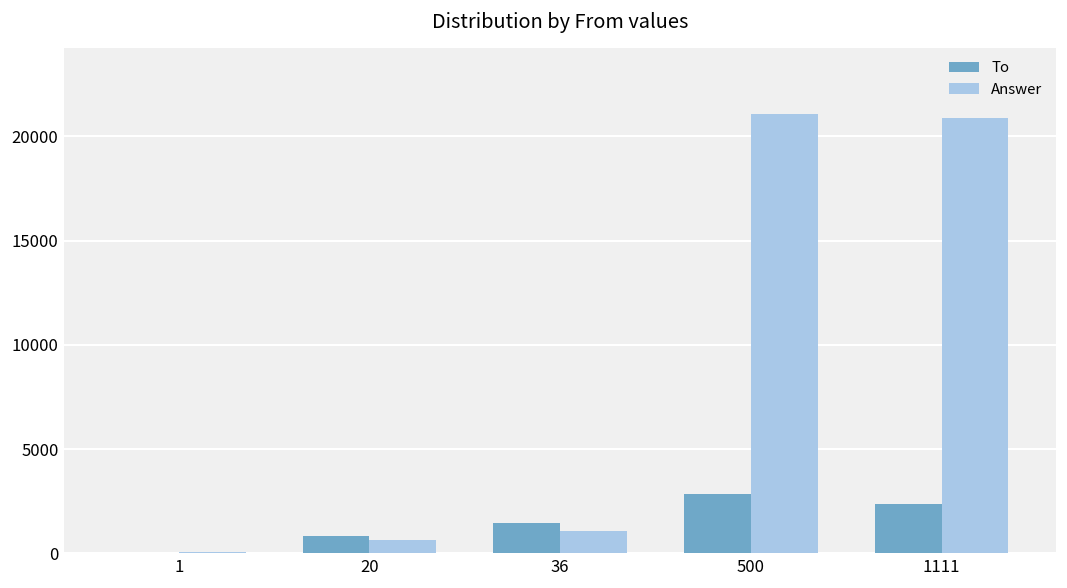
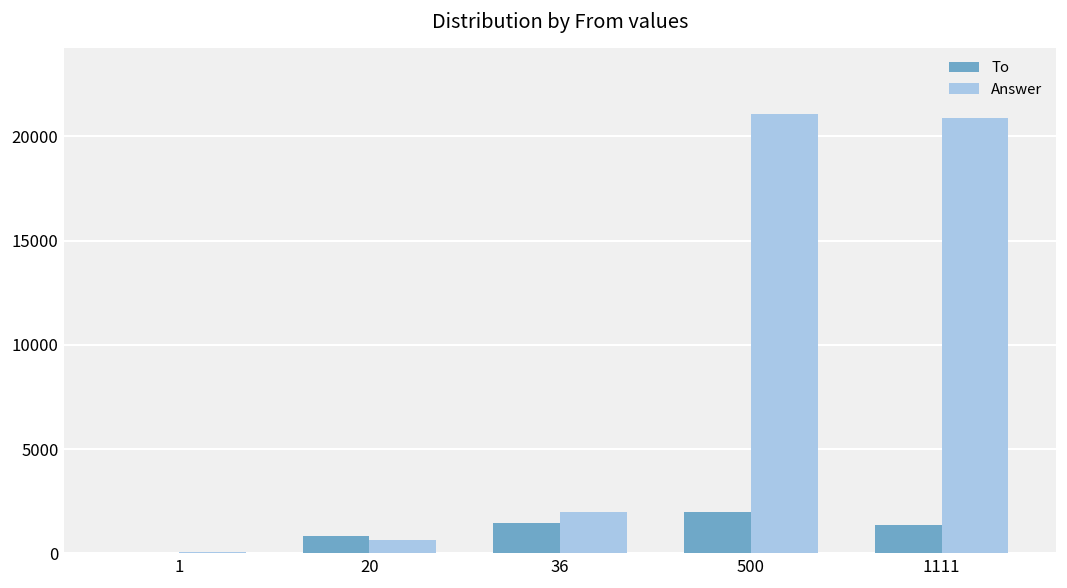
  {
    "To": {
      "20": 800,
      "36": 1400,
-     "500": 2800,
-     "1111": 2400
+     "500": 2000,
+     "1111": 1400
    },
    "Answer": {
      "20": 700,
-     "36": 1100,
+     "36": 2000,
      "500": 21100,
      "1111": 20900
    }
  }
